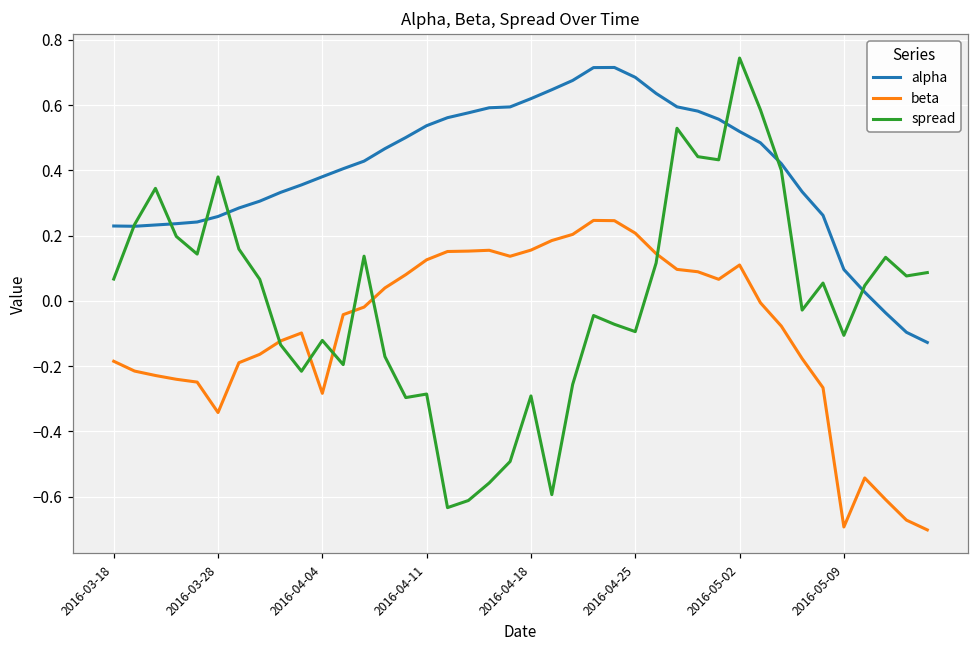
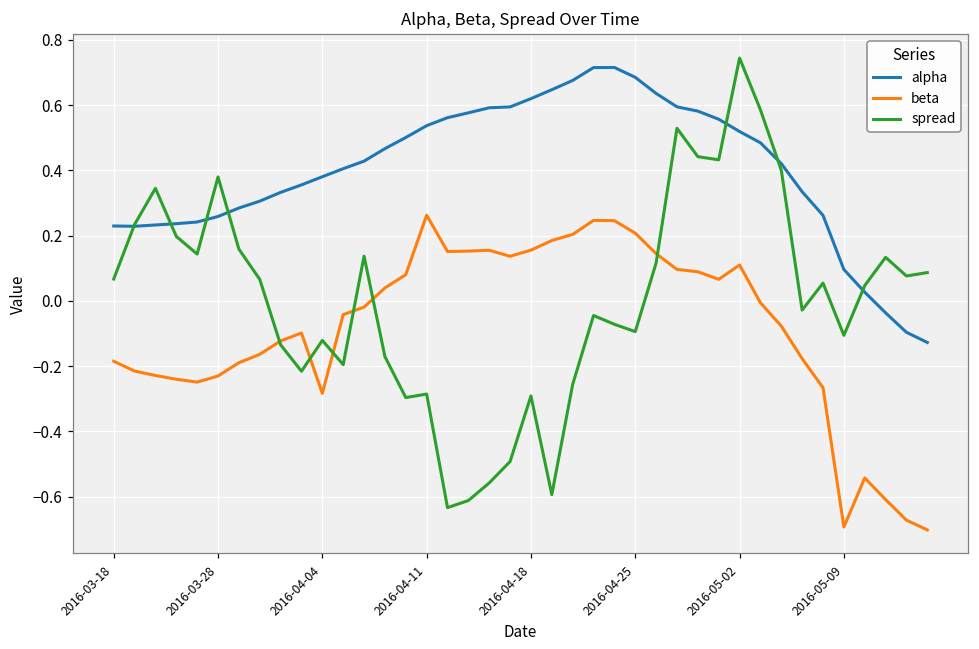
  {
    "alpha": {
      "2016-03-18": 0.23,
      "2016-03-28": 0.26,
      "2016-04-04": 0.38,
      "2016-04-11": 0.54,
      "2016-04-18": 0.62,
      "2016-04-25": 0.69,
      "2016-05-02": 0.52,
      "2016-05-09": 0.10
    },
    "beta": {
      "2016-03-18": -0.18,
-     "2016-03-28": -0.34,
+     "2016-03-28": -0.23,
      "2016-04-04": -0.28,
-     "2016-04-11": 0.13,
+     "2016-04-11": 0.26,
      "2016-04-18": 0.16,
      "2016-04-25": 0.21,
      "2016-05-02": 0.11,
      "2016-05-09": -0.69
    },
    "spread": {
      "2016-03-18": 0.07,
      "2016-03-28": 0.38,
      "2016-04-04": -0.12,
      "2016-04-11": -0.29,
      "2016-04-18": -0.29,
      "2016-04-25": -0.09,
      "2016-05-02": 0.74,
      "2016-05-09": -0.11
    }
  }
